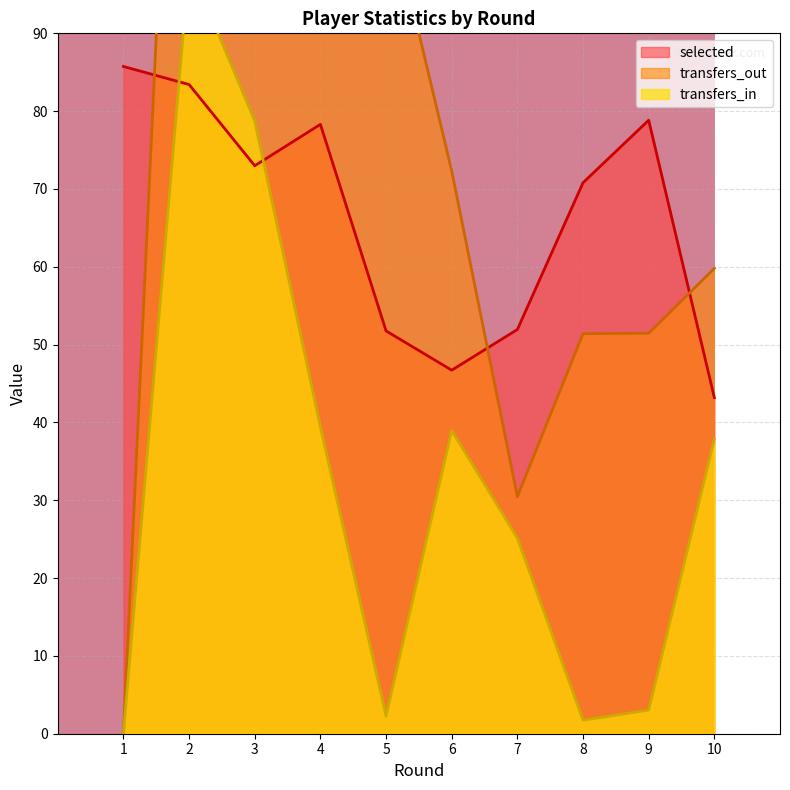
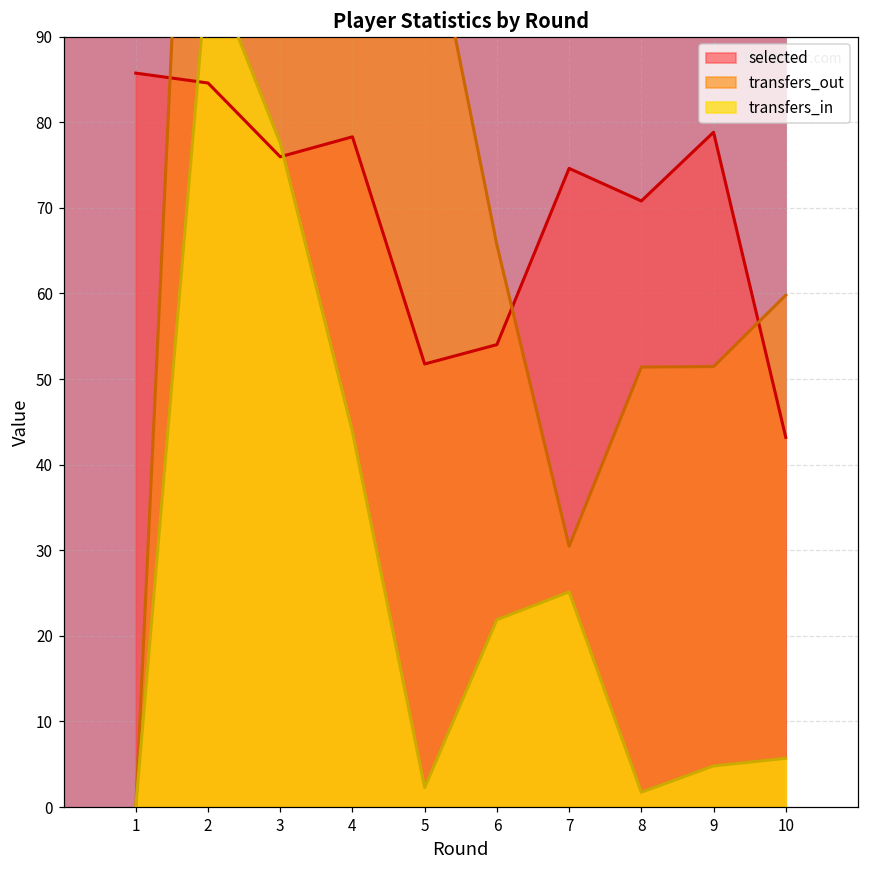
  {
    "selected": {
      "1": 86,
-     "2": 83,
-     "3": 73,
+     "2": 85,
+     "3": 76,
      "4": 78,
      "5": 52,
-     "6": 47,
-     "7": 52,
+     "6": 54,
+     "7": 75,
      "8": 71,
      "9": 79,
      "10": 43
    },
    "transfers_out": {
-     "6": 72,
+     "6": 66,
      "7": 30,
      "8": 51,
      "9": 51,
      "10": 60
    },
    "transfers_in": {
-     "3": 79,
-     "4": 39,
+     "3": 78,
+     "4": 44,
      "5": 2,
-     "6": 39,
+     "6": 22,
      "7": 25,
      "8": 2,
-     "9": 3,
-     "10": 38
+     "9": 5,
+     "10": 6
    }
  }
